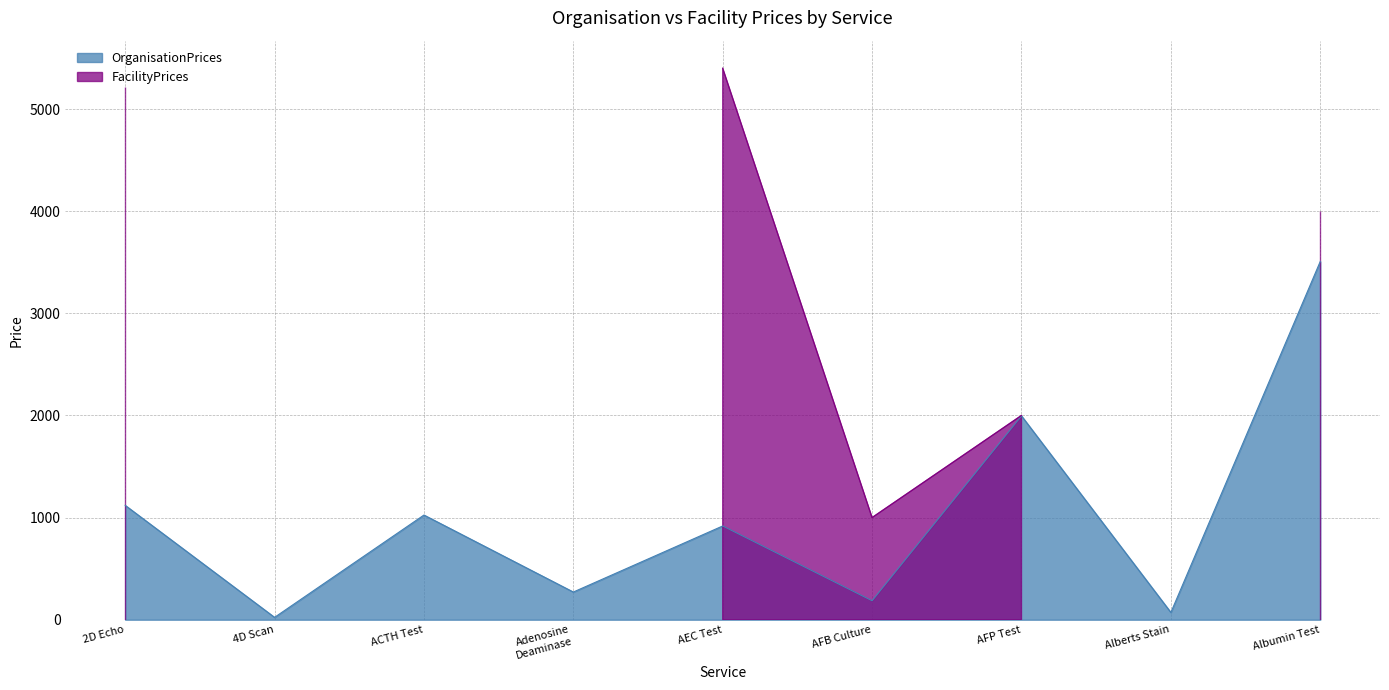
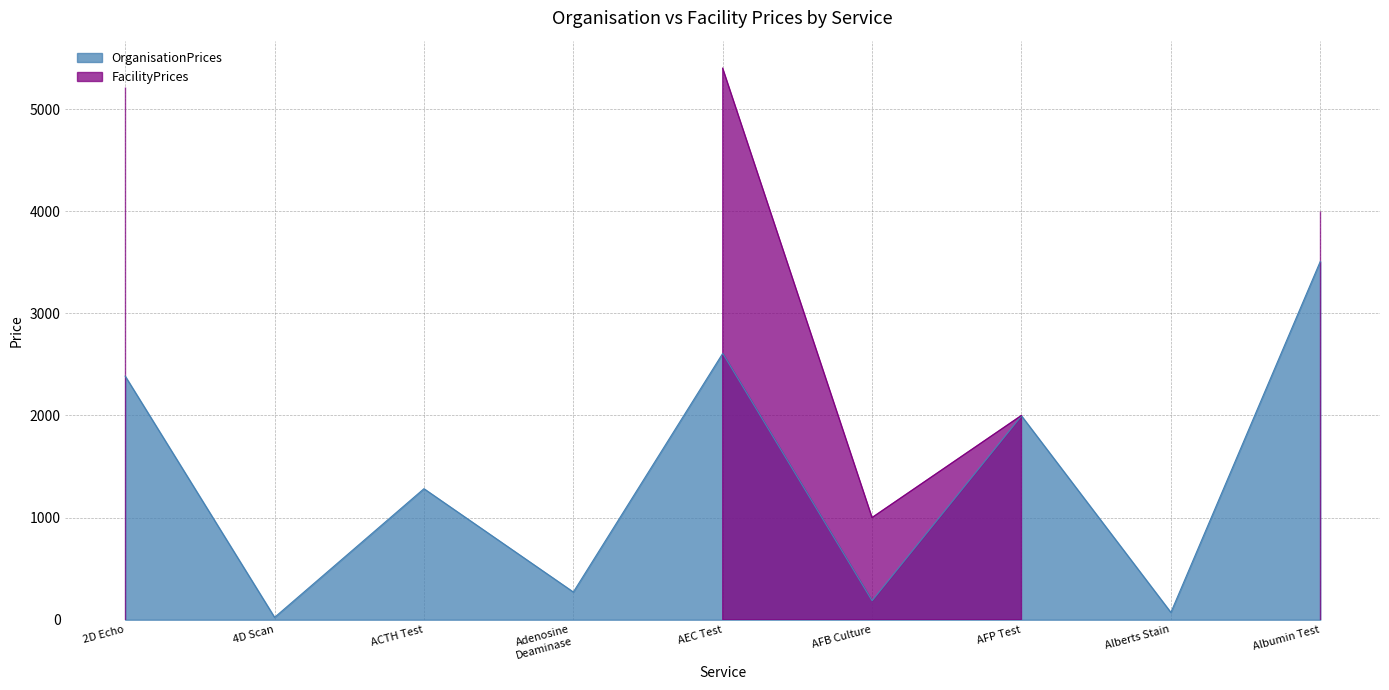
  {
    "OrganisationPrices": {
-     "2D Echo": 1120,
+     "2D Echo": 2390,
      "4D Scan": 20,
-     "ACTH Test": 1030,
+     "ACTH Test": 1280,
      "Adenosine Deaminase": 270,
-     "AEC Test": 920,
+     "AEC Test": 2610,
      "AFB Culture": 190,
      "Alberts Stain": 70,
      "Albumin Test": 3510
    }
  }
